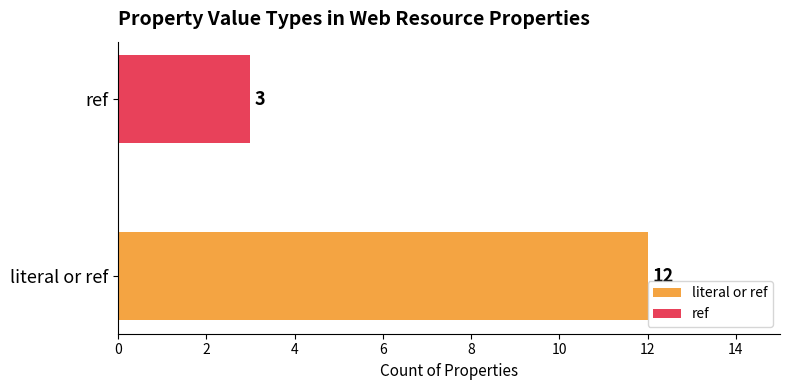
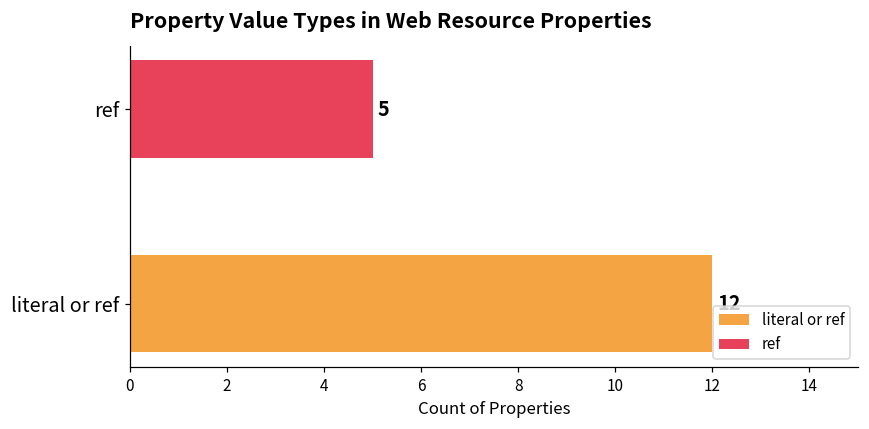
  {
-   "ref": 3
+   "ref": 5
  }
